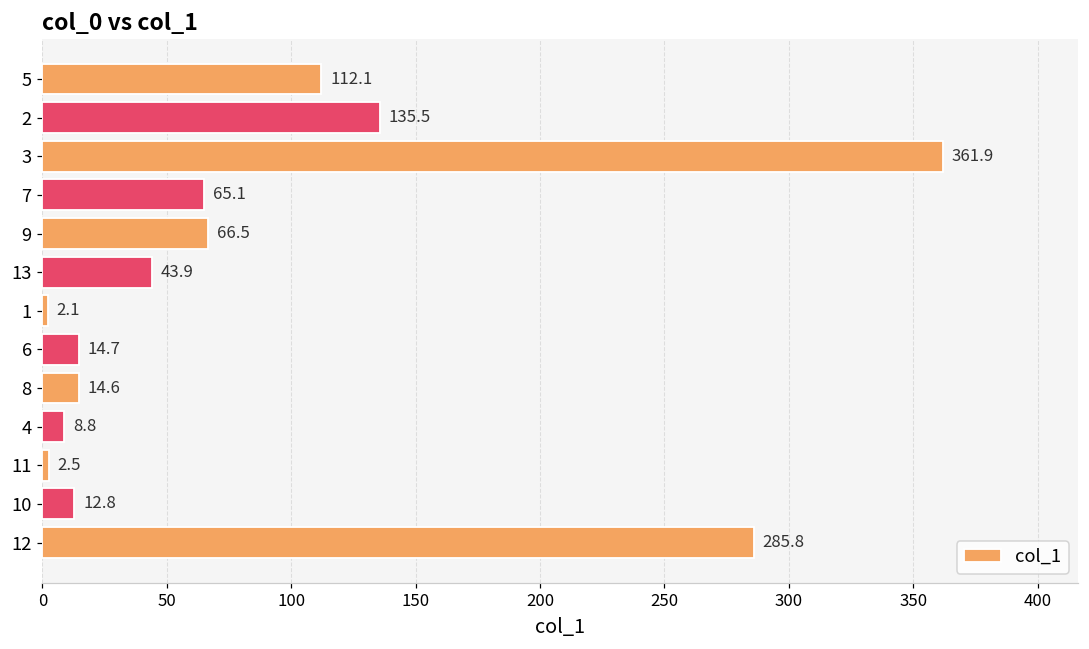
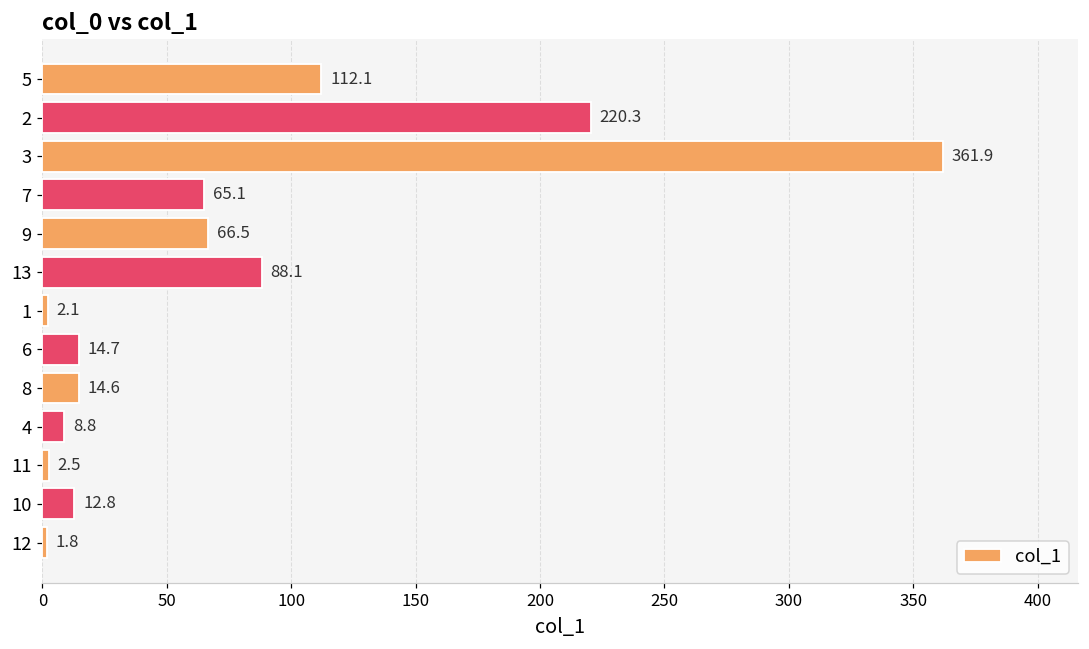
  {
    "5": 112.1,
-   "2": 135.5,
+   "2": 220.3,
    "3": 361.9,
    "7": 65.1,
    "9": 66.5,
-   "13": 43.9,
+   "13": 88.1,
    "1": 2.1,
    "6": 14.7,
    "8": 14.6,
    "4": 8.8,
    "11": 2.5,
    "10": 12.8,
-   "12": 285.8
+   "12": 1.8
  }
